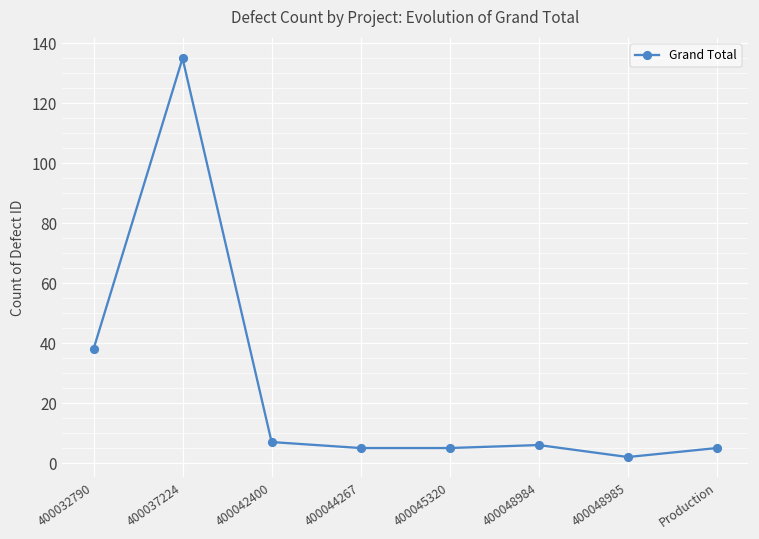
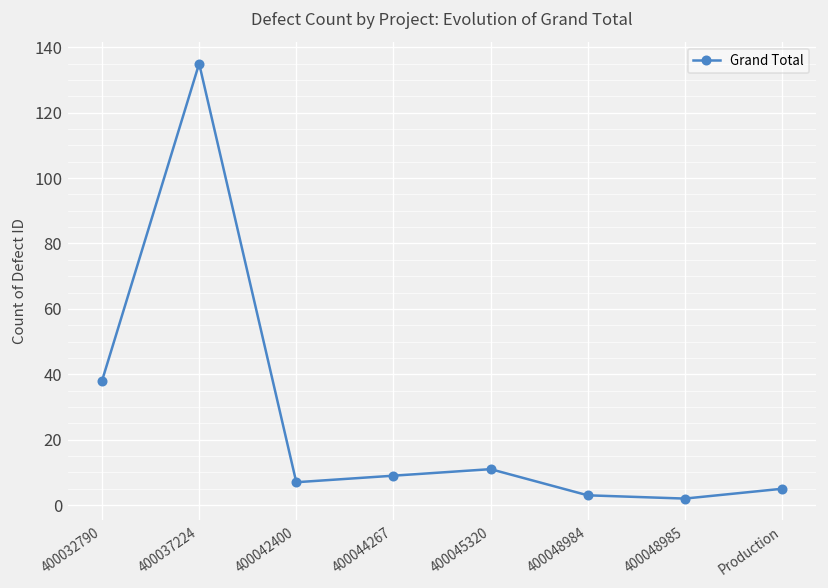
  {
    "400032790": 38,
    "400037224": 135,
    "400042400": 7,
-   "400044267": 5,
-   "400045320": 5,
-   "400048984": 6,
+   "400044267": 9,
+   "400045320": 11,
+   "400048984": 3,
    "400048985": 2,
    "Production": 5
  }
